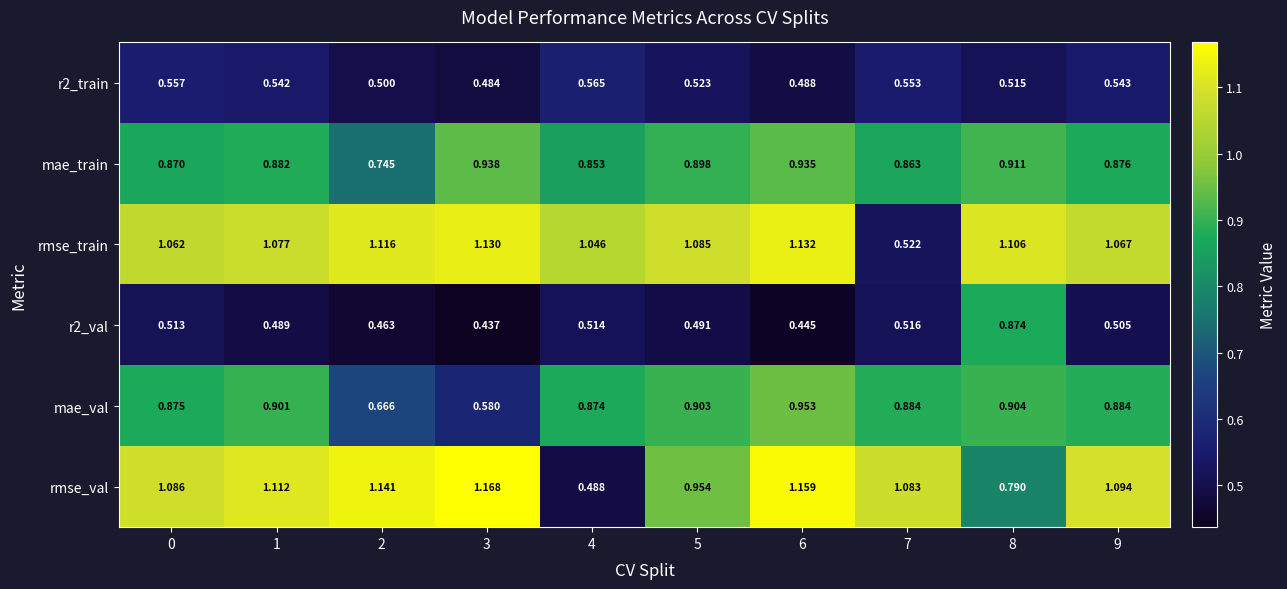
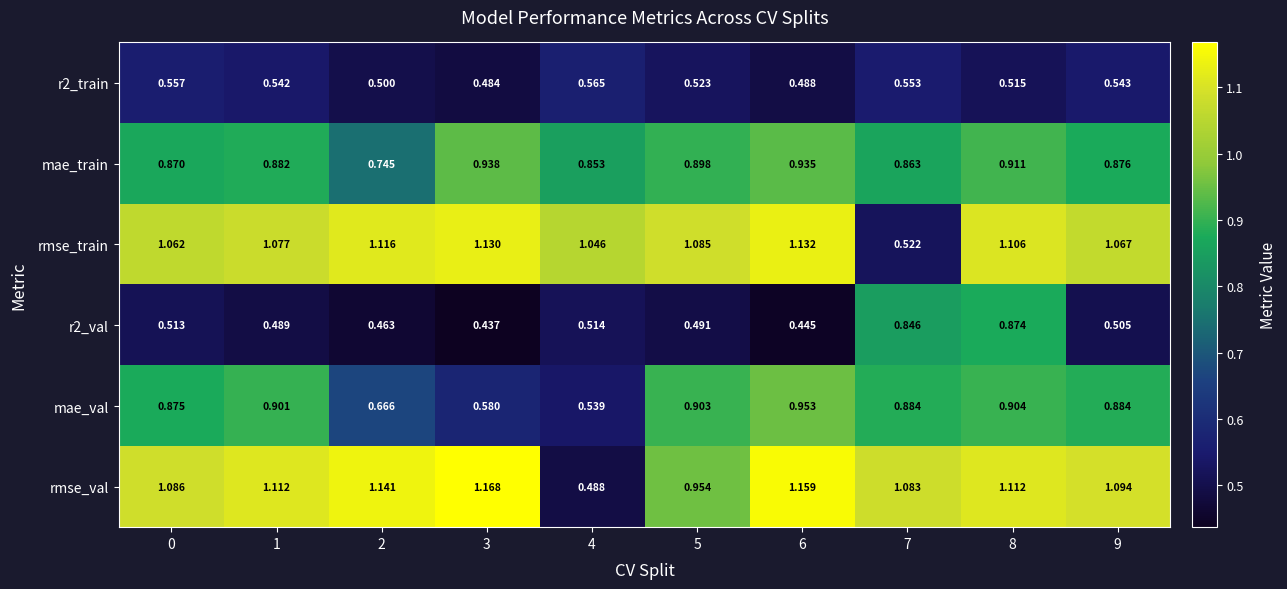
  {
    "r2_train": {
      "0": 0.557,
      "1": 0.542,
      "2": 0.500,
      "3": 0.484,
      "4": 0.565,
      "5": 0.523,
      "6": 0.488,
      "7": 0.553,
      "8": 0.515,
      "9": 0.543
    },
    "mae_train": {
      "0": 0.870,
      "1": 0.882,
      "2": 0.745,
      "3": 0.938,
      "4": 0.853,
      "5": 0.898,
      "6": 0.935,
      "7": 0.863,
      "8": 0.911,
      "9": 0.876
    },
    "rmse_train": {
      "0": 1.062,
      "1": 1.077,
      "2": 1.116,
      "3": 1.130,
      "4": 1.046,
      "5": 1.085,
      "6": 1.132,
      "7": 0.522,
      "8": 1.106,
      "9": 1.067
    },
    "r2_val": {
      "0": 0.513,
      "1": 0.489,
      "2": 0.463,
      "3": 0.437,
      "4": 0.514,
      "5": 0.491,
      "6": 0.445,
-     "7": 0.516,
+     "7": 0.846,
      "8": 0.874,
      "9": 0.505
    },
    "mae_val": {
      "0": 0.875,
      "1": 0.901,
      "2": 0.666,
      "3": 0.580,
-     "4": 0.874,
+     "4": 0.539,
      "5": 0.903,
      "6": 0.953,
      "7": 0.884,
      "8": 0.904,
      "9": 0.884
    },
    "rmse_val": {
      "0": 1.086,
      "1": 1.112,
      "2": 1.141,
      "3": 1.168,
      "4": 0.488,
      "5": 0.954,
      "6": 1.159,
      "7": 1.083,
-     "8": 0.790,
+     "8": 1.112,
      "9": 1.094
    }
  }
